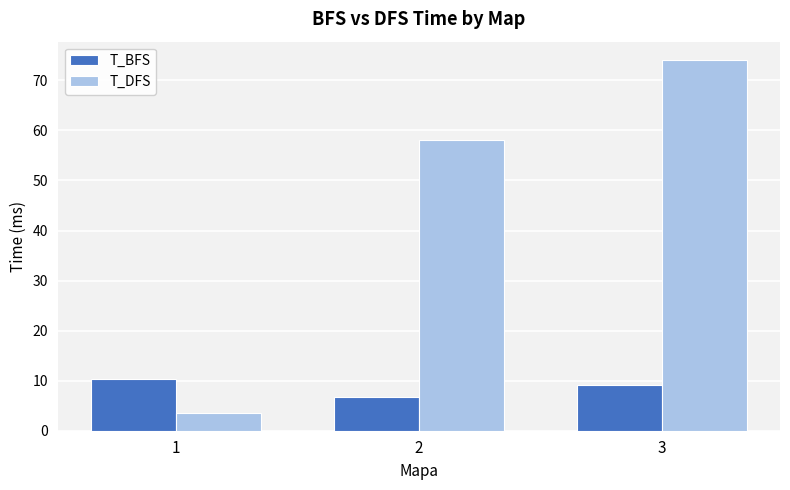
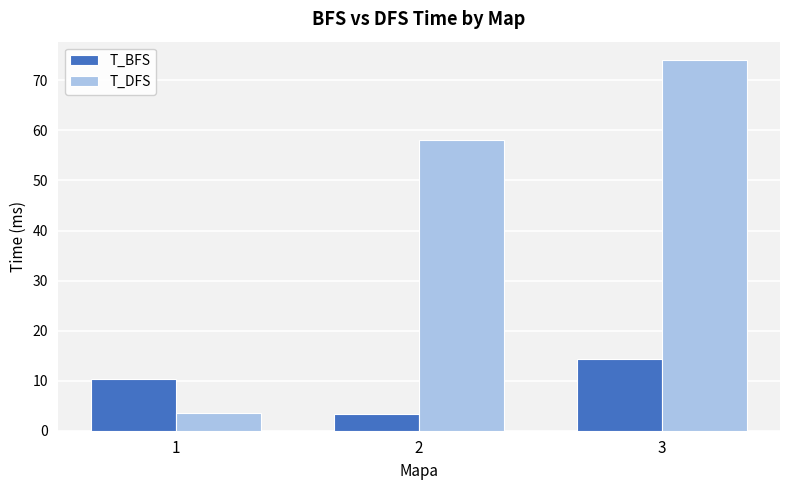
  {
    "T_BFS": {
      "1": 10,
-     "2": 7,
-     "3": 9
+     "2": 3,
+     "3": 14
    },
    "T_DFS": {
      "1": 4,
      "2": 58,
      "3": 74
    }
  }
